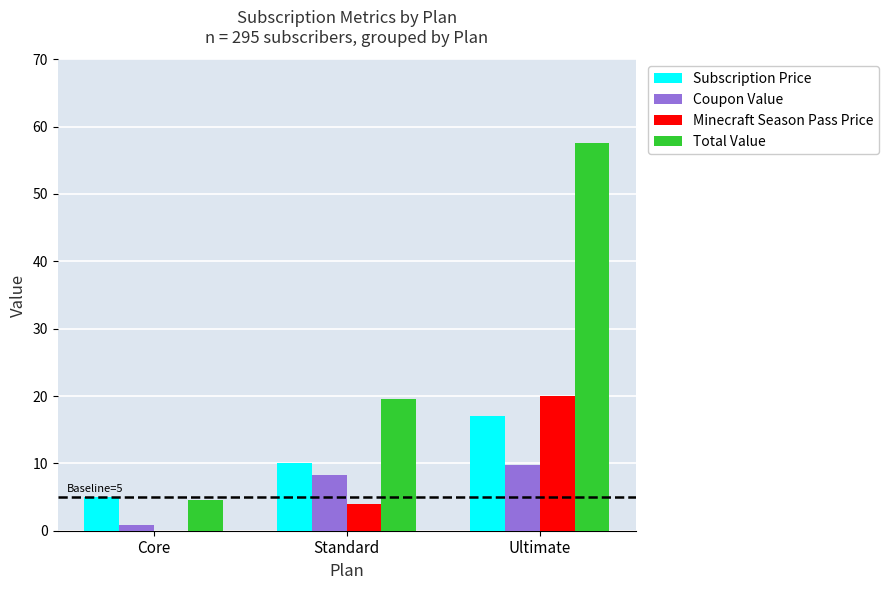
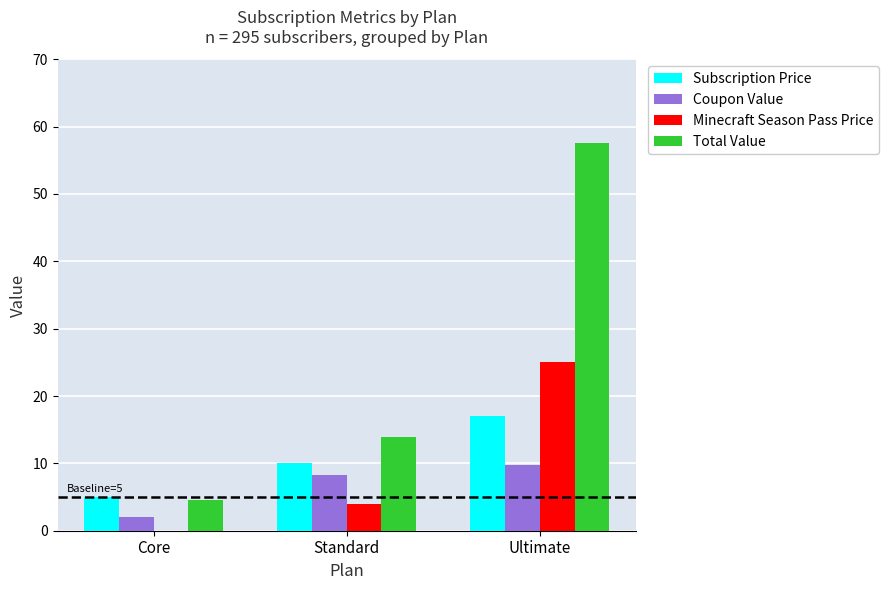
  {
    "Subscription Price": {
      "Core": 5
    },
    "Coupon Value": {
-     "Core": 1,
+     "Core": 2,
      "Standard": 8,
      "Ultimate": 10
    },
    "Minecraft Season Pass Price": {
      "Core": 0,
      "Standard": 4,
-     "Ultimate": 20
+     "Ultimate": 25
    },
    "Total Value": {
      "Core": 5,
-     "Standard": 20,
+     "Standard": 14,
      "Ultimate": 58
    }
  }
